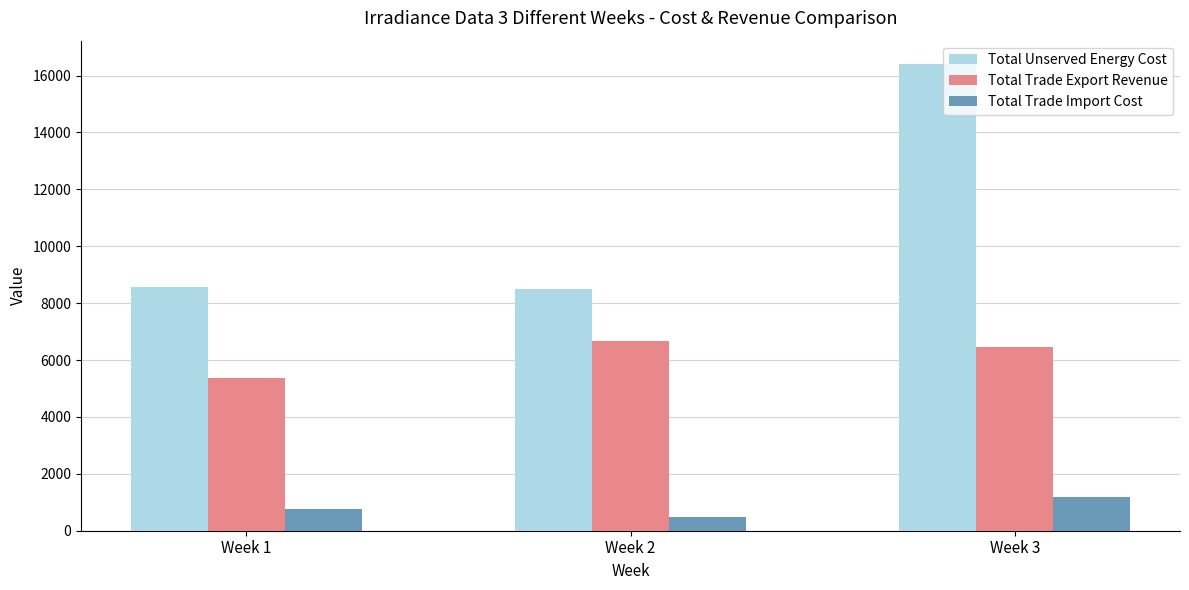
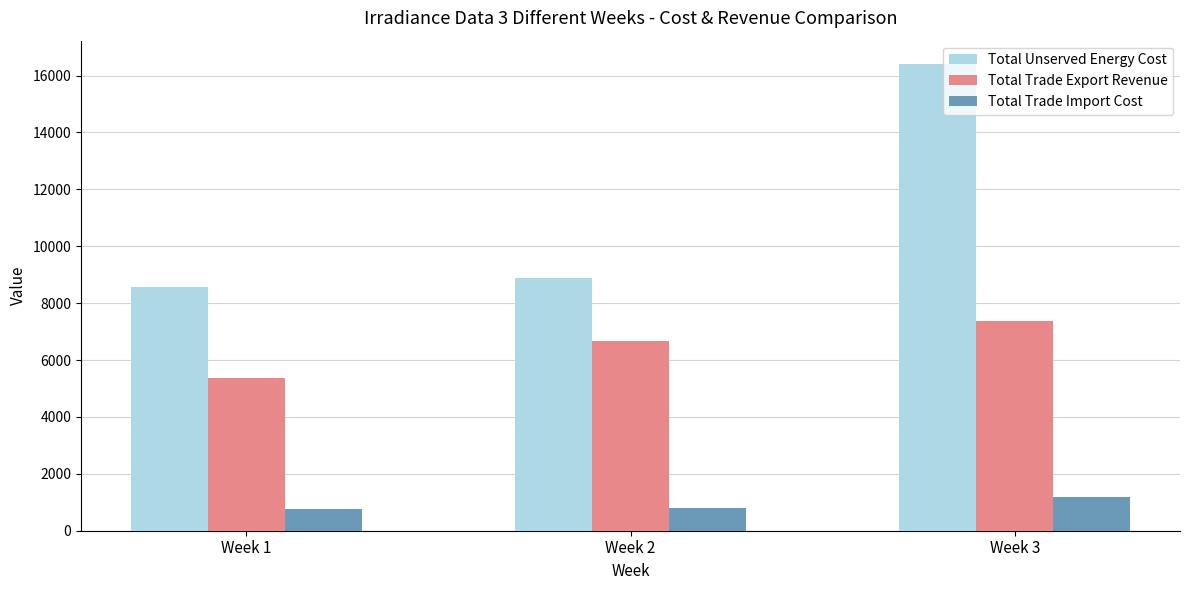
  {
    "Total Unserved Energy Cost": {
      "Week 1": 8600,
-     "Week 2": 8500,
+     "Week 2": 8900,
      "Week 3": 16400
    },
    "Total Trade Export Revenue": {
      "Week 1": 5400,
      "Week 2": 6700,
-     "Week 3": 6500
+     "Week 3": 7400
    },
    "Total Trade Import Cost": {
      "Week 1": 800,
-     "Week 2": 500,
+     "Week 2": 800,
      "Week 3": 1200
    }
  }
